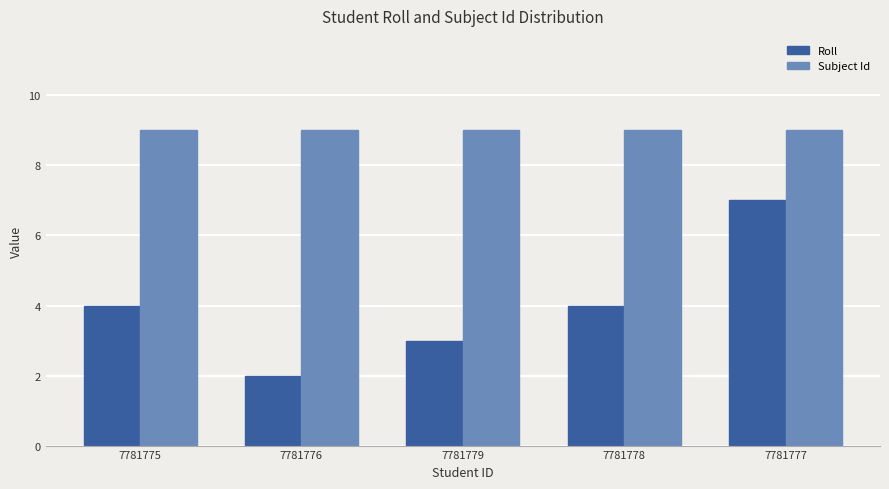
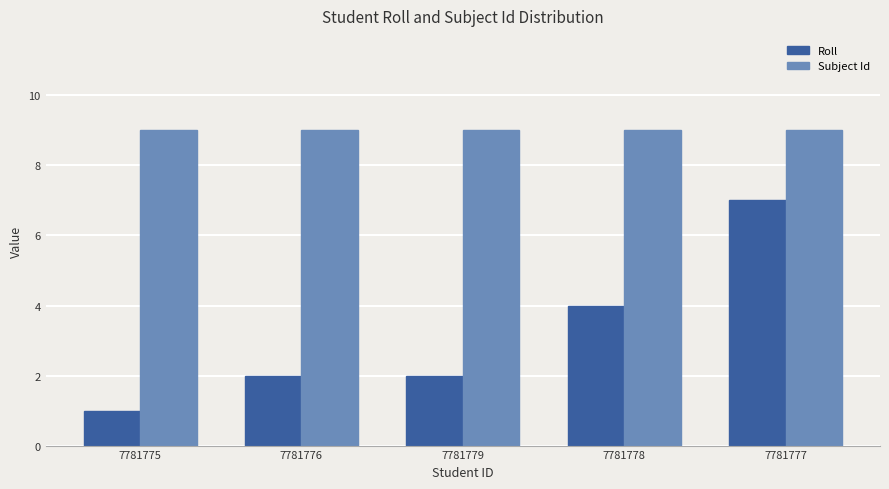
  {
    "Roll": {
-     "7781775": 4,
+     "7781775": 1,
      "7781776": 2,
-     "7781779": 3,
+     "7781779": 2,
      "7781778": 4,
      "7781777": 7
    },
    "Subject Id": {
      "7781775": 9,
      "7781776": 9,
      "7781779": 9,
      "7781778": 9,
      "7781777": 9
    }
  }
